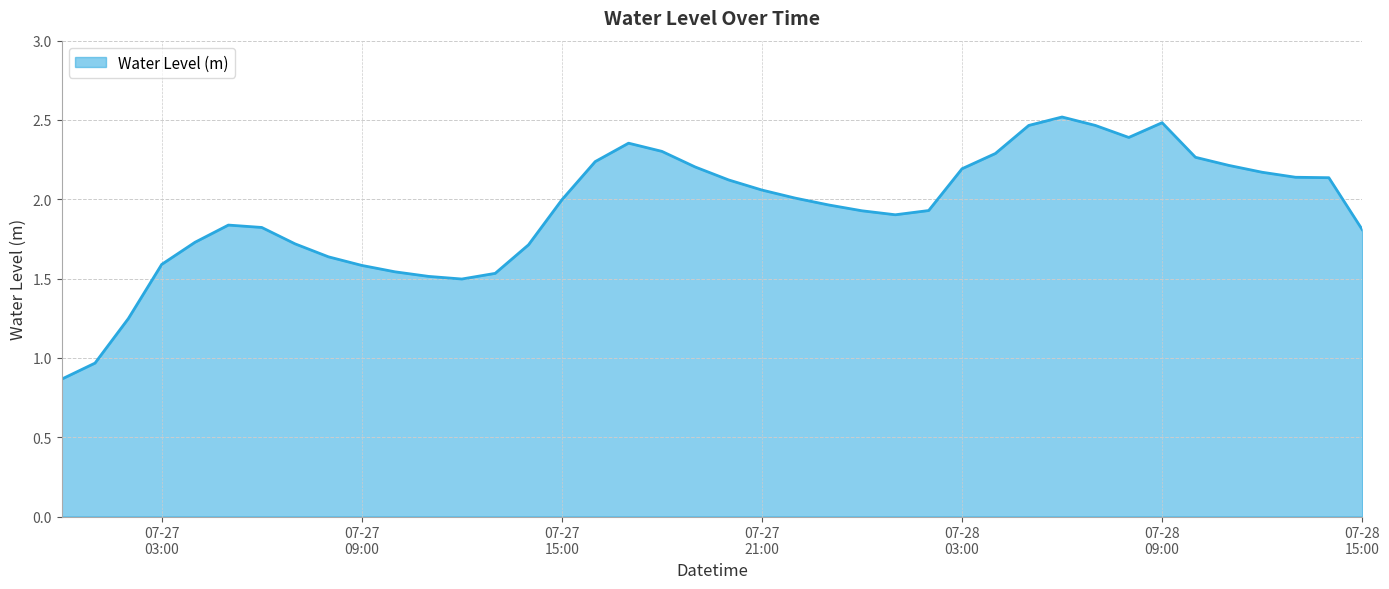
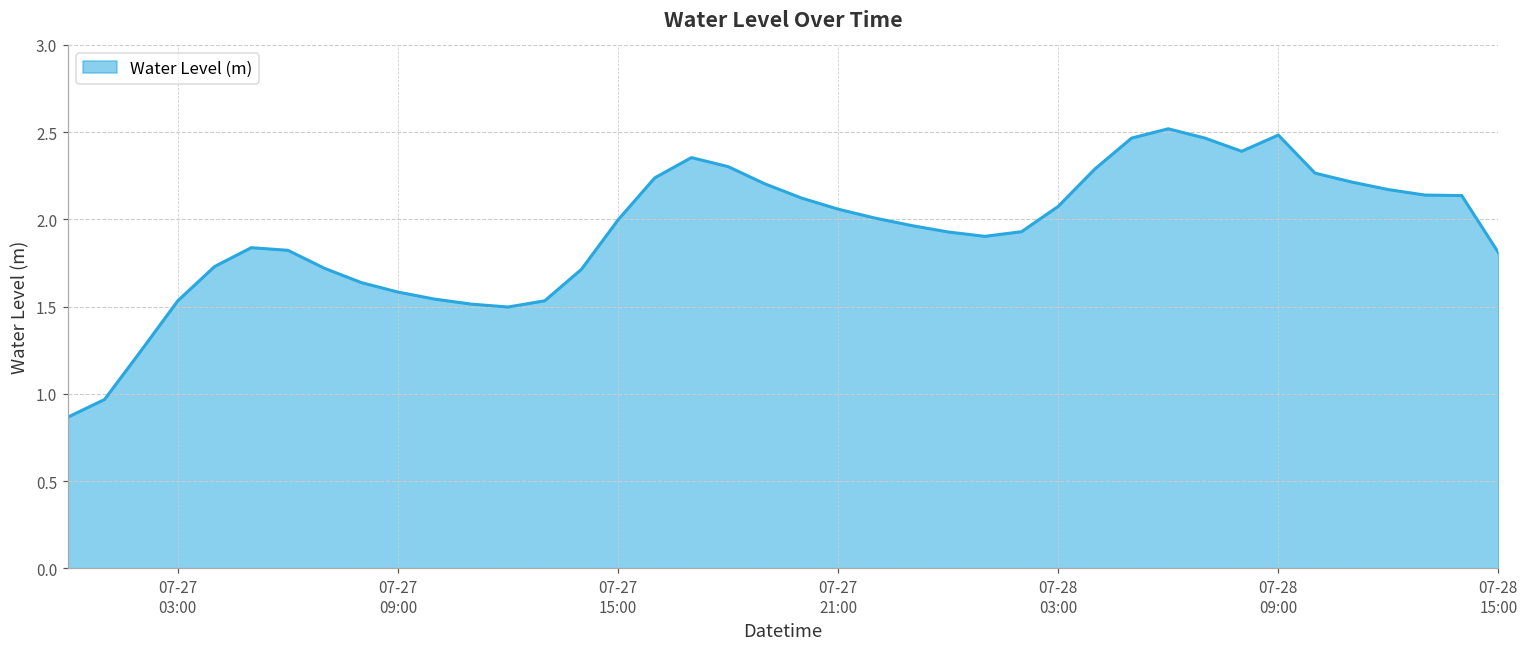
  {
-   "07-27 03:00": 1.59,
+   "07-27 03:00": 1.53,
    "07-27 09:00": 1.58,
    "07-27 15:00": 2.00,
    "07-27 21:00": 2.06,
-   "07-28 03:00": 2.19,
+   "07-28 03:00": 2.07,
    "07-28 09:00": 2.48,
    "07-28 15:00": 1.81
  }
